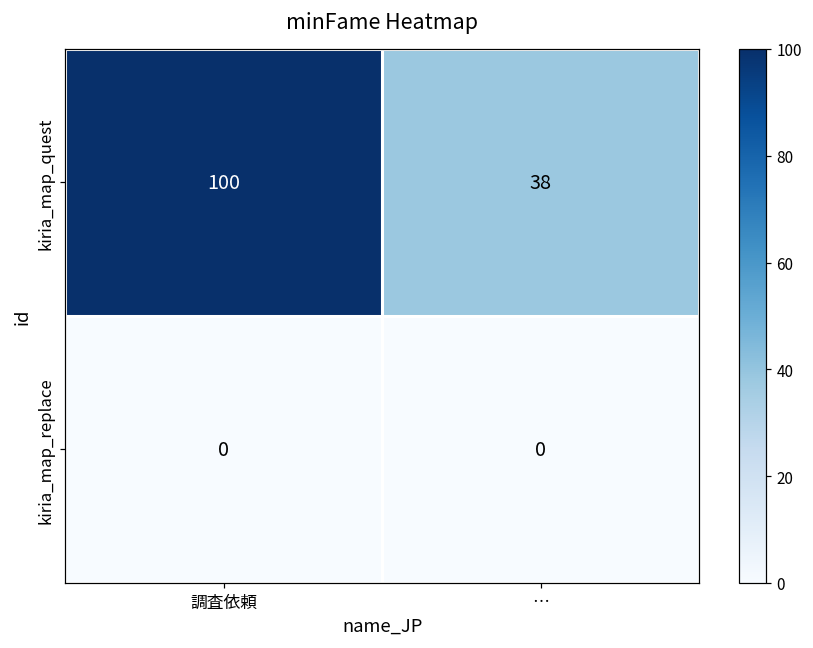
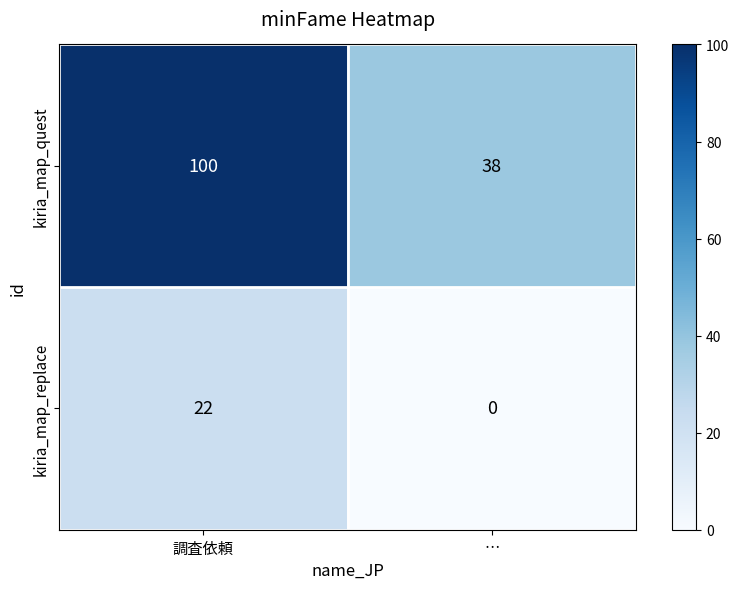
  {
    "kiria_map_quest": {
      "調査依頼": 100,
      "…": 38
    },
    "kiria_map_replace": {
-     "調査依頼": 0,
+     "調査依頼": 22,
      "…": 0
    }
  }
